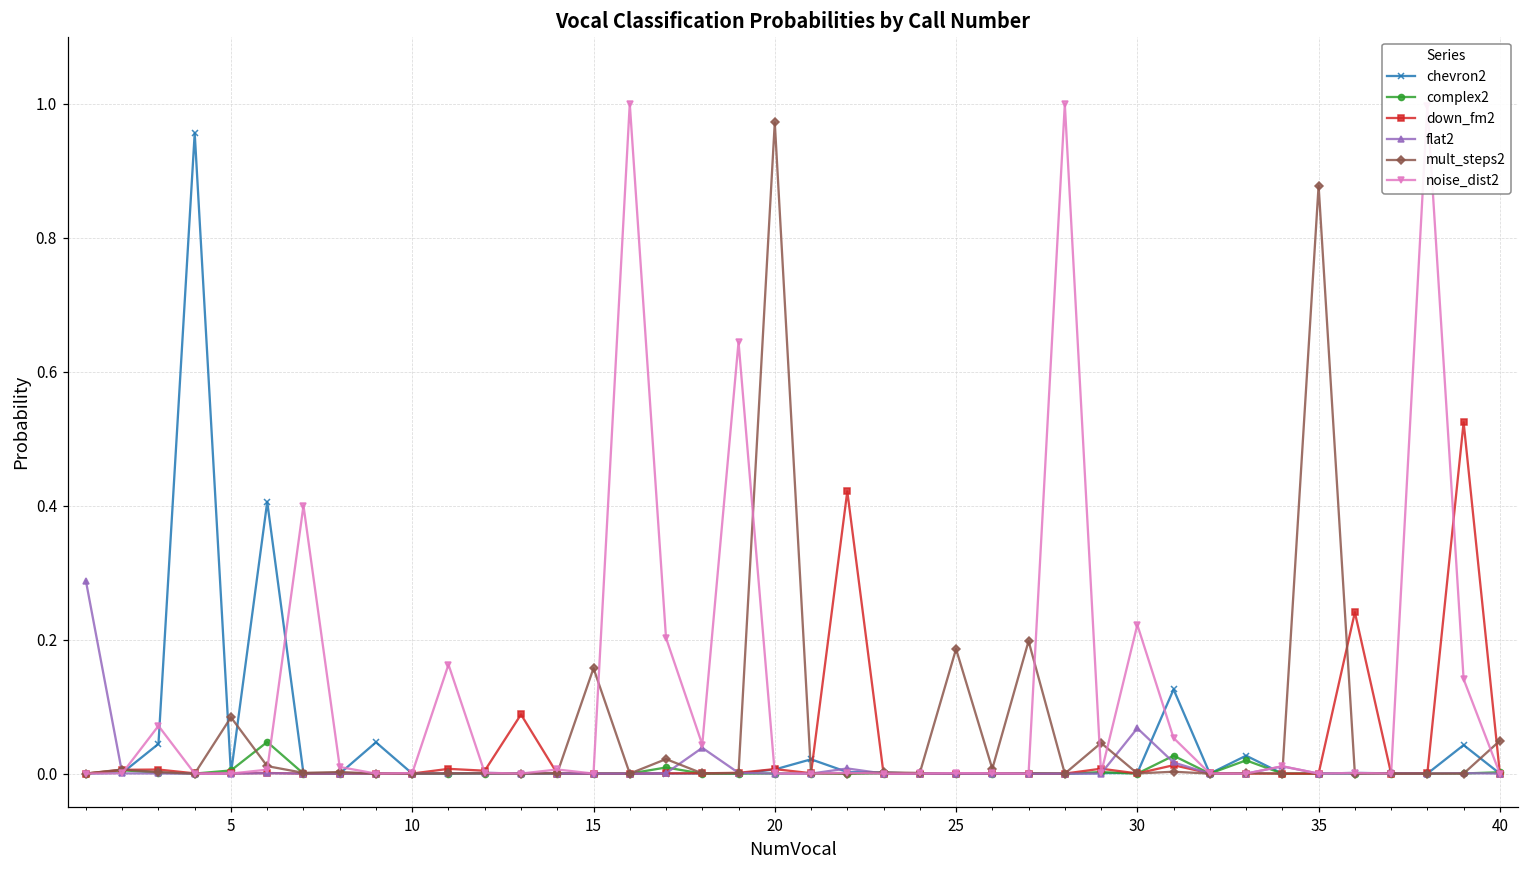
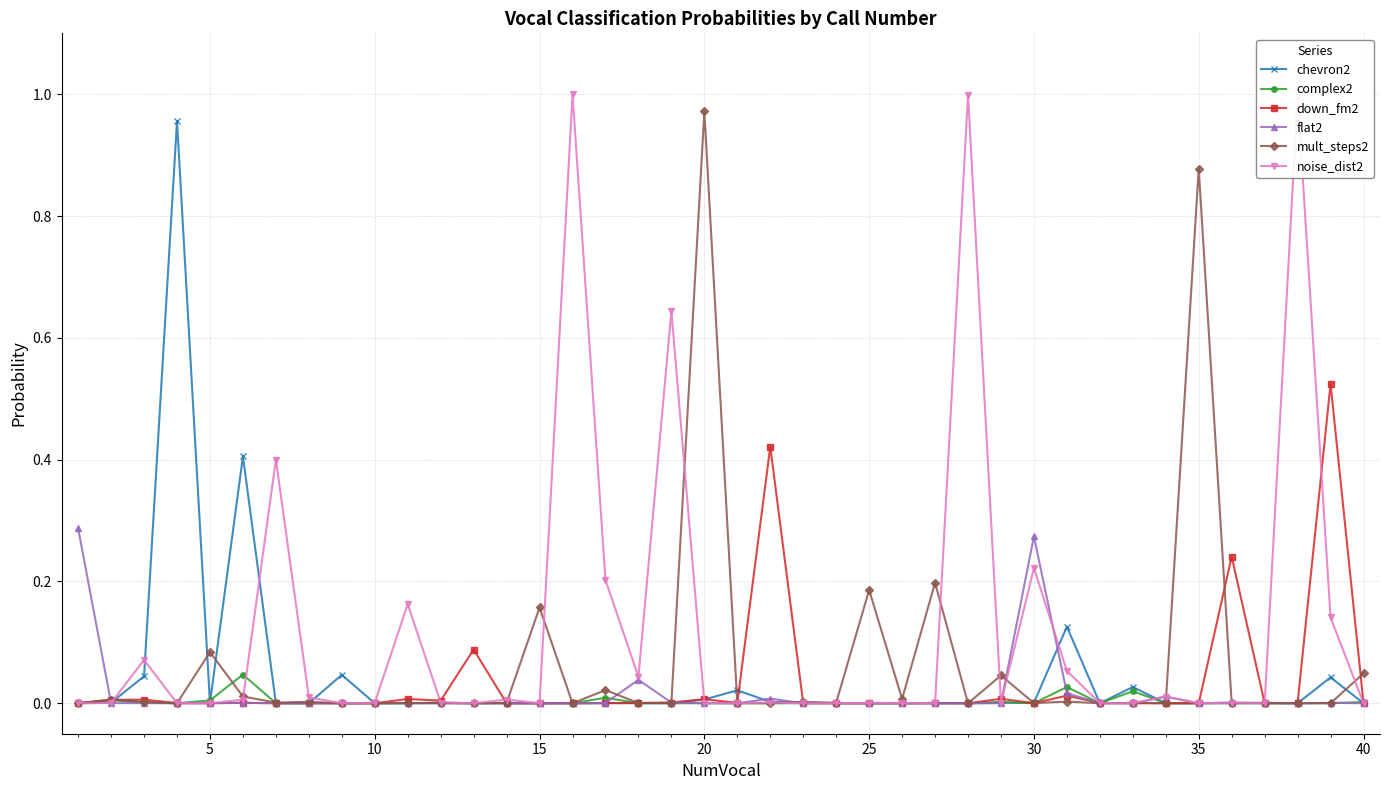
  {
    "complex2": {
      "5": 0.00
    },
    "flat2": {
-     "30": 0.07
+     "30": 0.27
    },
    "mult_steps2": {
      "5": 0.08,
      "15": 0.16,
      "20": 0.97,
      "25": 0.19,
      "35": 0.88,
      "40": 0.05
    },
    "noise_dist2": {
      "30": 0.22
    }
  }
